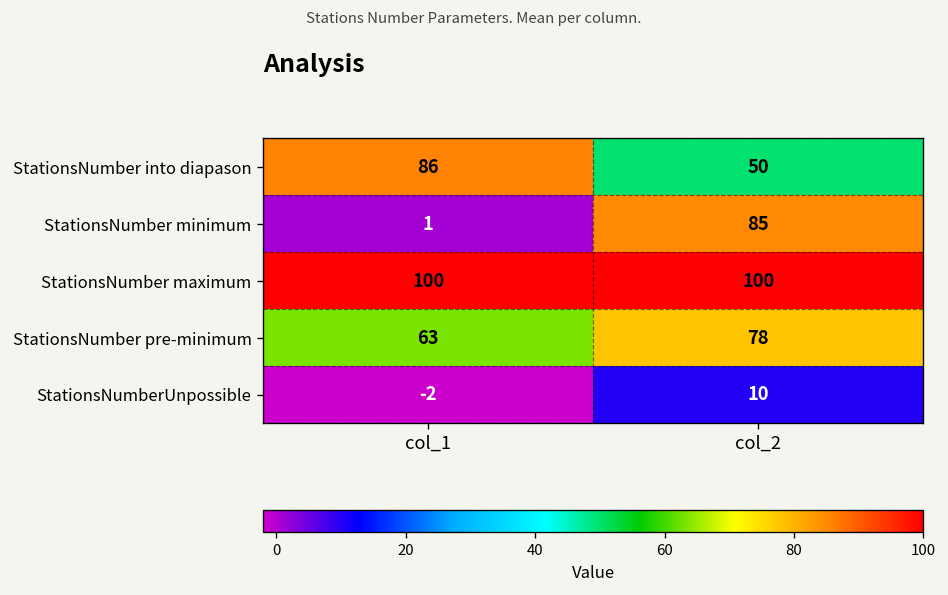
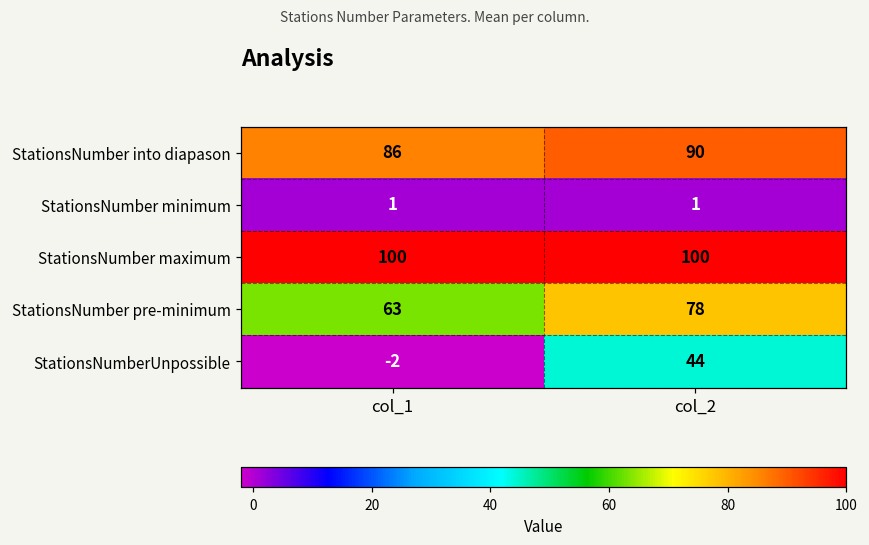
  {
    "StationsNumber into diapason": {
      "col_1": 86,
-     "col_2": 50
+     "col_2": 90
    },
    "StationsNumber minimum": {
      "col_1": 1,
-     "col_2": 85
+     "col_2": 1
    },
    "StationsNumber maximum": {
      "col_1": 100,
      "col_2": 100
    },
    "StationsNumber pre-minimum": {
      "col_1": 63,
      "col_2": 78
    },
    "StationsNumberUnpossible": {
      "col_1": -2,
-     "col_2": 10
+     "col_2": 44
    }
  }
